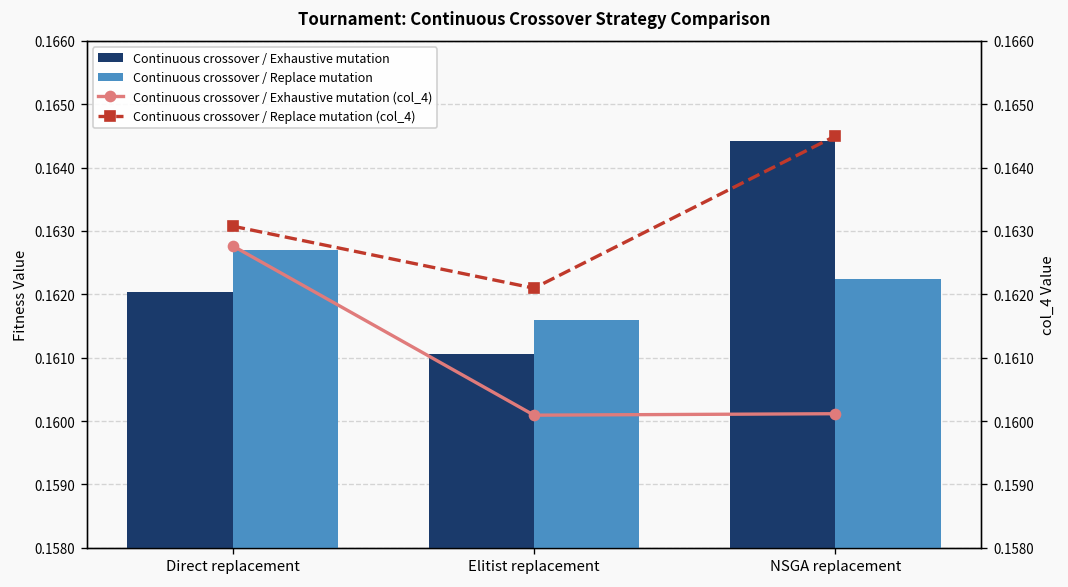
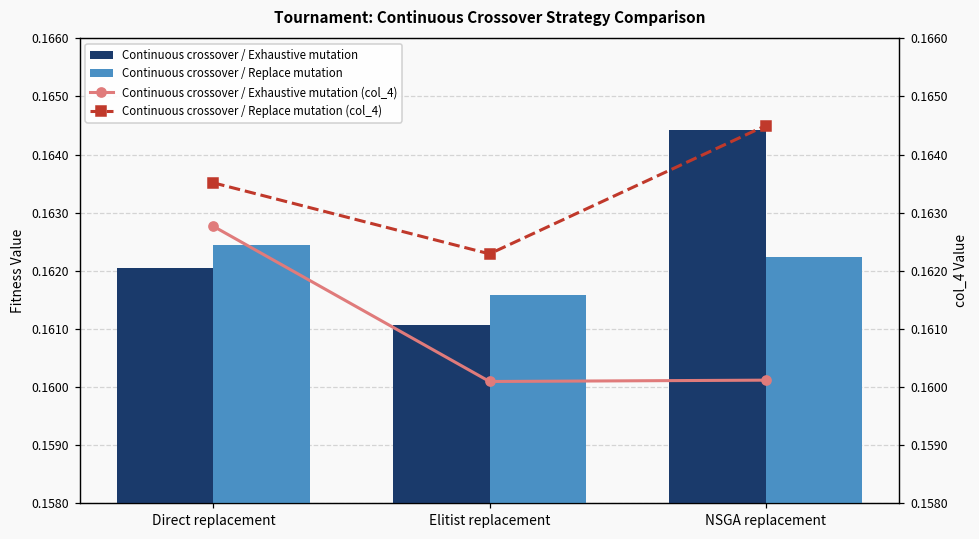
  {
    "Continuous crossover / Exhaustive mutation": {
      "Direct replacement": 0.1620,
      "Elitist replacement": 0.1611,
      "NSGA replacement": 0.1644
    },
    "Continuous crossover / Replace mutation": {
-     "Direct replacement": 0.1627,
+     "Direct replacement": 0.1624,
      "Elitist replacement": 0.1616,
      "NSGA replacement": 0.1622
    },
    "Continuous crossover / Exhaustive mutation (col_4)": {
      "Direct replacement": 0.1628,
      "Elitist replacement": 0.1601,
      "NSGA replacement": 0.1601
    },
    "Continuous crossover / Replace mutation (col_4)": {
-     "Direct replacement": 0.1631,
-     "Elitist replacement": 0.1621,
+     "Direct replacement": 0.1635,
+     "Elitist replacement": 0.1623,
      "NSGA replacement": 0.1645
    }
  }
